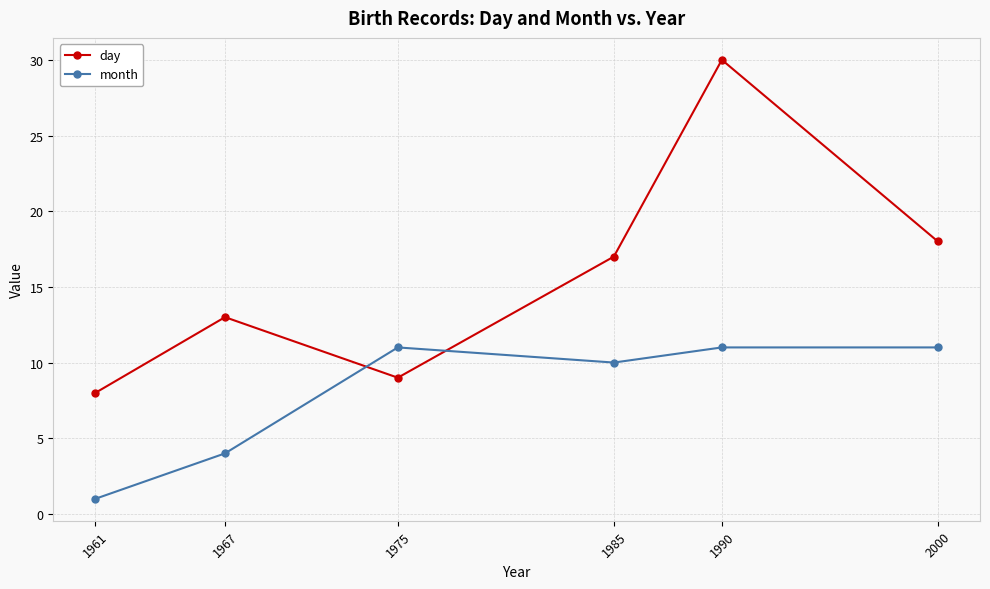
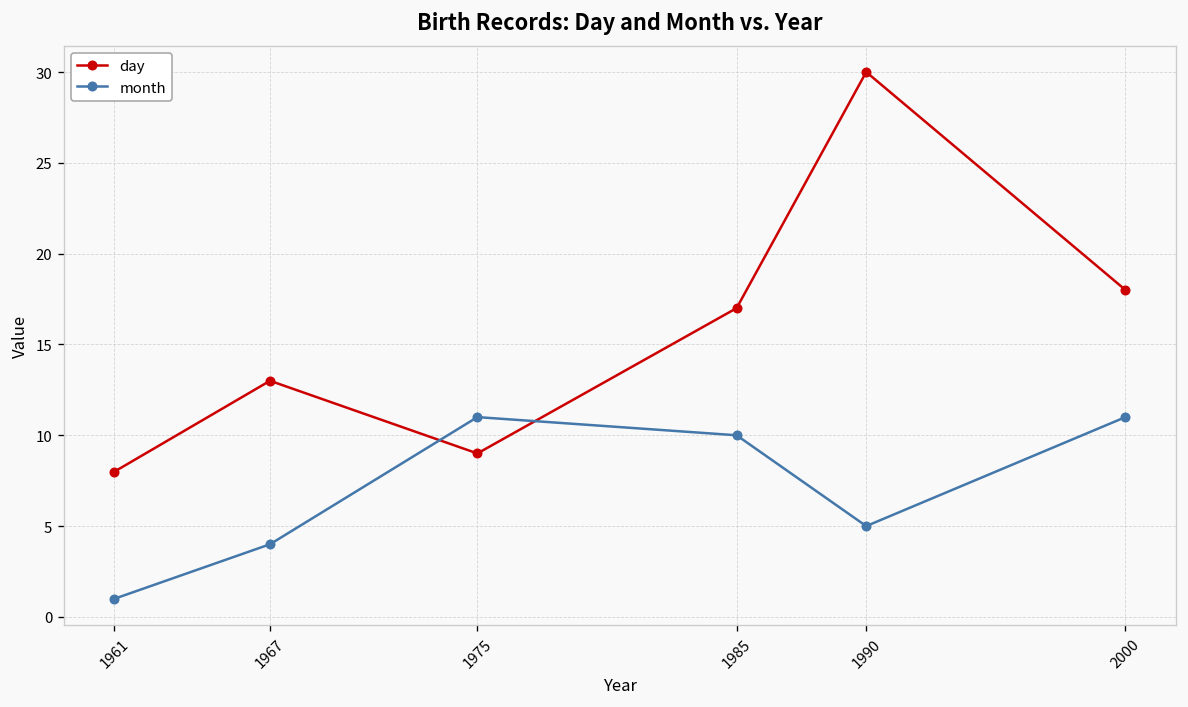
  {
    "day": {
      "1961": 8,
      "1967": 13,
      "1975": 9,
      "1985": 17,
      "1990": 30,
      "2000": 18
    },
    "month": {
      "1961": 1,
      "1967": 4,
      "1975": 11,
      "1985": 10,
-     "1990": 11,
+     "1990": 5,
      "2000": 11
    }
  }
